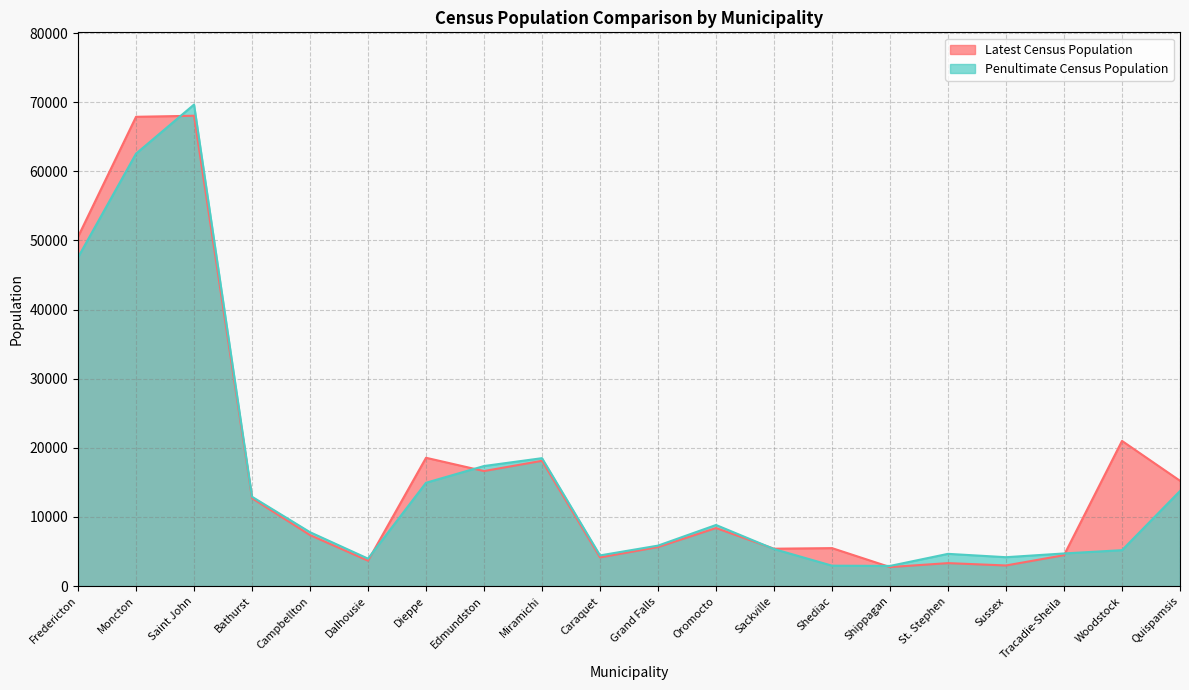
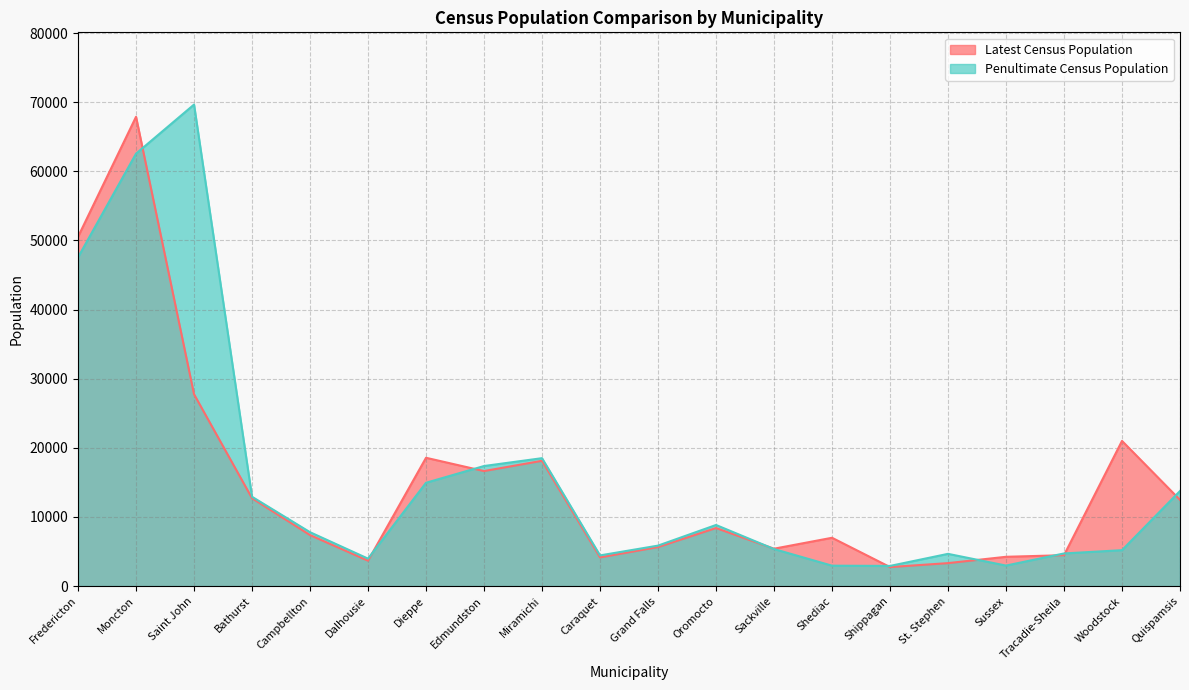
  {
    "Latest Census Population": {
      "Fredericton": 51000,
      "Moncton": 68000,
-     "Saint John": 68000,
+     "Saint John": 28000,
      "Campbellton": 7000,
      "Dieppe": 19000,
      "Edmundston": 17000,
      "Miramichi": 18000,
      "Oromocto": 8000,
-     "Shediac": 5000,
+     "Shediac": 7000,
      "St. Stephen": 3000,
-     "Sussex": 3000,
+     "Sussex": 4000,
      "Woodstock": 21000,
-     "Quispamsis": 15000
+     "Quispamsis": 12000
    },
    "Penultimate Census Population": {
      "Fredericton": 48000,
      "Moncton": 63000,
      "Saint John": 70000,
      "Campbellton": 8000,
      "Dieppe": 15000,
      "Edmundston": 17000,
      "Miramichi": 19000,
      "Oromocto": 9000,
      "Shediac": 3000,
      "St. Stephen": 5000,
-     "Sussex": 4000,
+     "Sussex": 3000,
      "Woodstock": 5000,
      "Quispamsis": 14000
    }
  }
